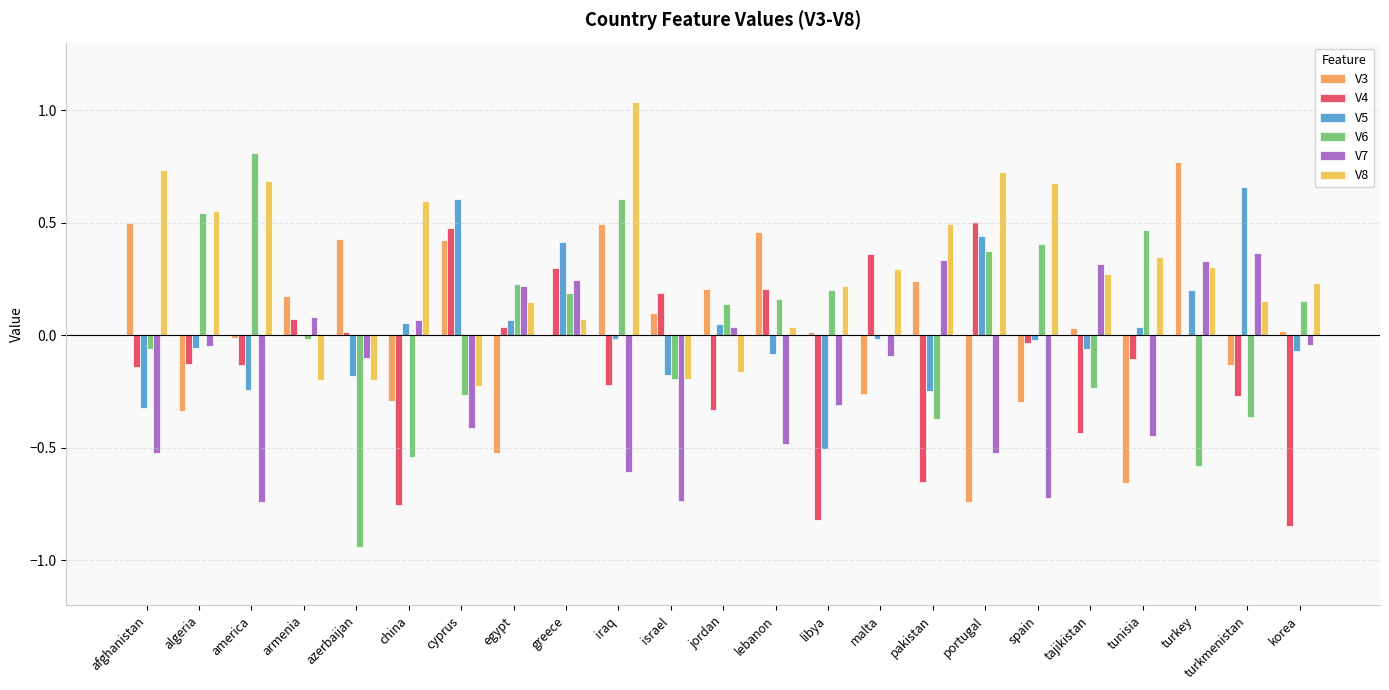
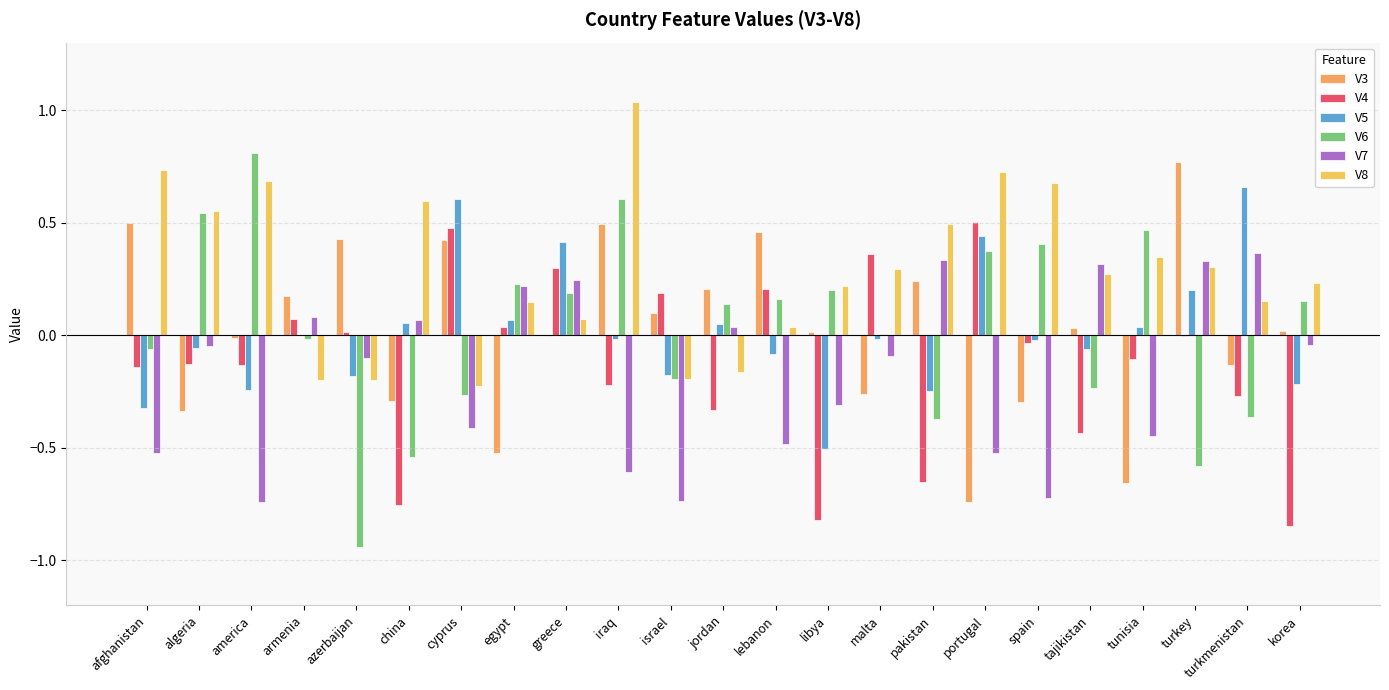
  {
    "V4": {
      "afghanistan": -0.14,
      "algeria": -0.13,
      "america": -0.13,
      "armenia": 0.07,
      "azerbaijan": 0.02,
      "china": -0.75,
      "cyprus": 0.48,
      "egypt": 0.04,
      "greece": 0.30,
      "iraq": -0.22,
      "israel": 0.19,
      "jordan": -0.33,
      "lebanon": 0.21,
      "libya": -0.82,
      "malta": 0.36,
      "pakistan": -0.65,
      "portugal": 0.50,
      "spain": -0.03,
      "tajikistan": -0.43,
      "tunisia": -0.11,
      "turkmenistan": -0.27,
      "korea": -0.85
    },
    "V5": {
      "afghanistan": -0.32,
      "algeria": -0.06,
      "america": -0.24,
      "azerbaijan": -0.18,
      "china": 0.05,
      "cyprus": 0.60,
      "egypt": 0.07,
      "greece": 0.41,
      "iraq": -0.02,
      "israel": -0.18,
      "jordan": 0.05,
      "lebanon": -0.08,
      "libya": -0.51,
      "malta": -0.01,
      "pakistan": -0.25,
      "portugal": 0.44,
      "spain": -0.02,
      "tajikistan": -0.06,
      "tunisia": 0.04,
      "turkey": 0.20,
      "turkmenistan": 0.66,
-     "korea": -0.07
+     "korea": -0.22
    },
    "V6": {
      "afghanistan": -0.06,
      "algeria": 0.54,
      "america": 0.81,
      "armenia": -0.02,
      "azerbaijan": -0.94,
      "china": -0.54,
      "cyprus": -0.26,
      "egypt": 0.23,
      "greece": 0.19,
      "iraq": 0.60,
      "israel": -0.19,
      "jordan": 0.14,
      "lebanon": 0.16,
      "libya": 0.20,
      "pakistan": -0.37,
      "portugal": 0.38,
      "spain": 0.41,
      "tajikistan": -0.23,
      "tunisia": 0.47,
      "turkey": -0.58,
      "turkmenistan": -0.36,
      "korea": 0.15
    },
    "V7": {
      "afghanistan": -0.52,
      "algeria": -0.05,
      "america": -0.74,
      "armenia": 0.08,
      "azerbaijan": -0.10,
      "china": 0.07,
      "cyprus": -0.41,
      "egypt": 0.22,
      "greece": 0.24,
      "iraq": -0.61,
      "israel": -0.73,
      "jordan": 0.04,
      "lebanon": -0.48,
      "libya": -0.31,
      "malta": -0.09,
      "pakistan": 0.33,
      "portugal": -0.52,
      "spain": -0.72,
      "tajikistan": 0.32,
      "tunisia": -0.45,
      "turkey": 0.33,
      "turkmenistan": 0.37,
      "korea": -0.04
    }
  }
